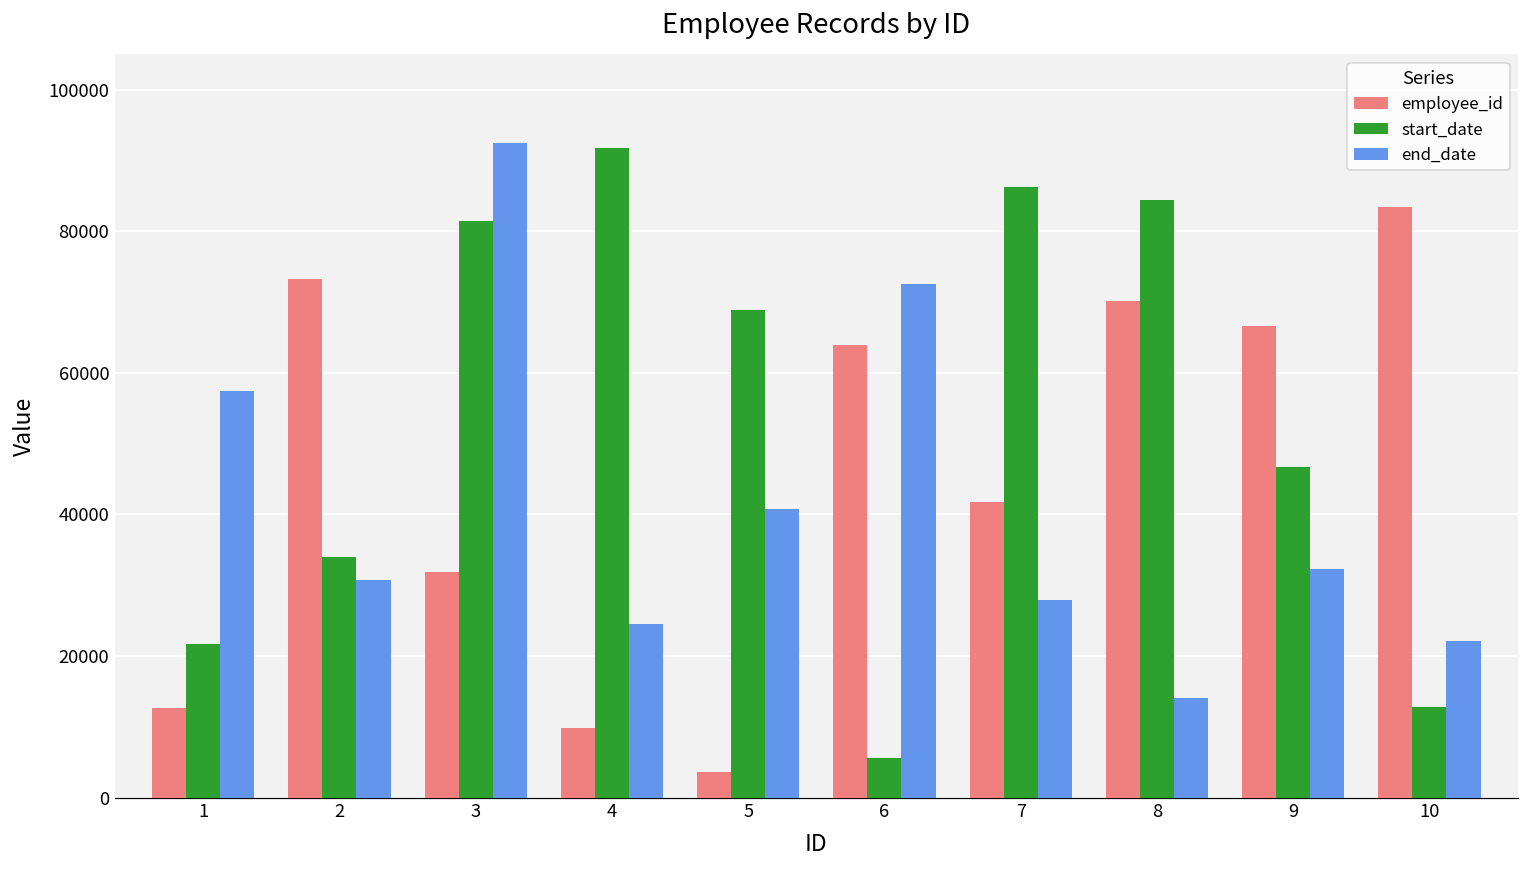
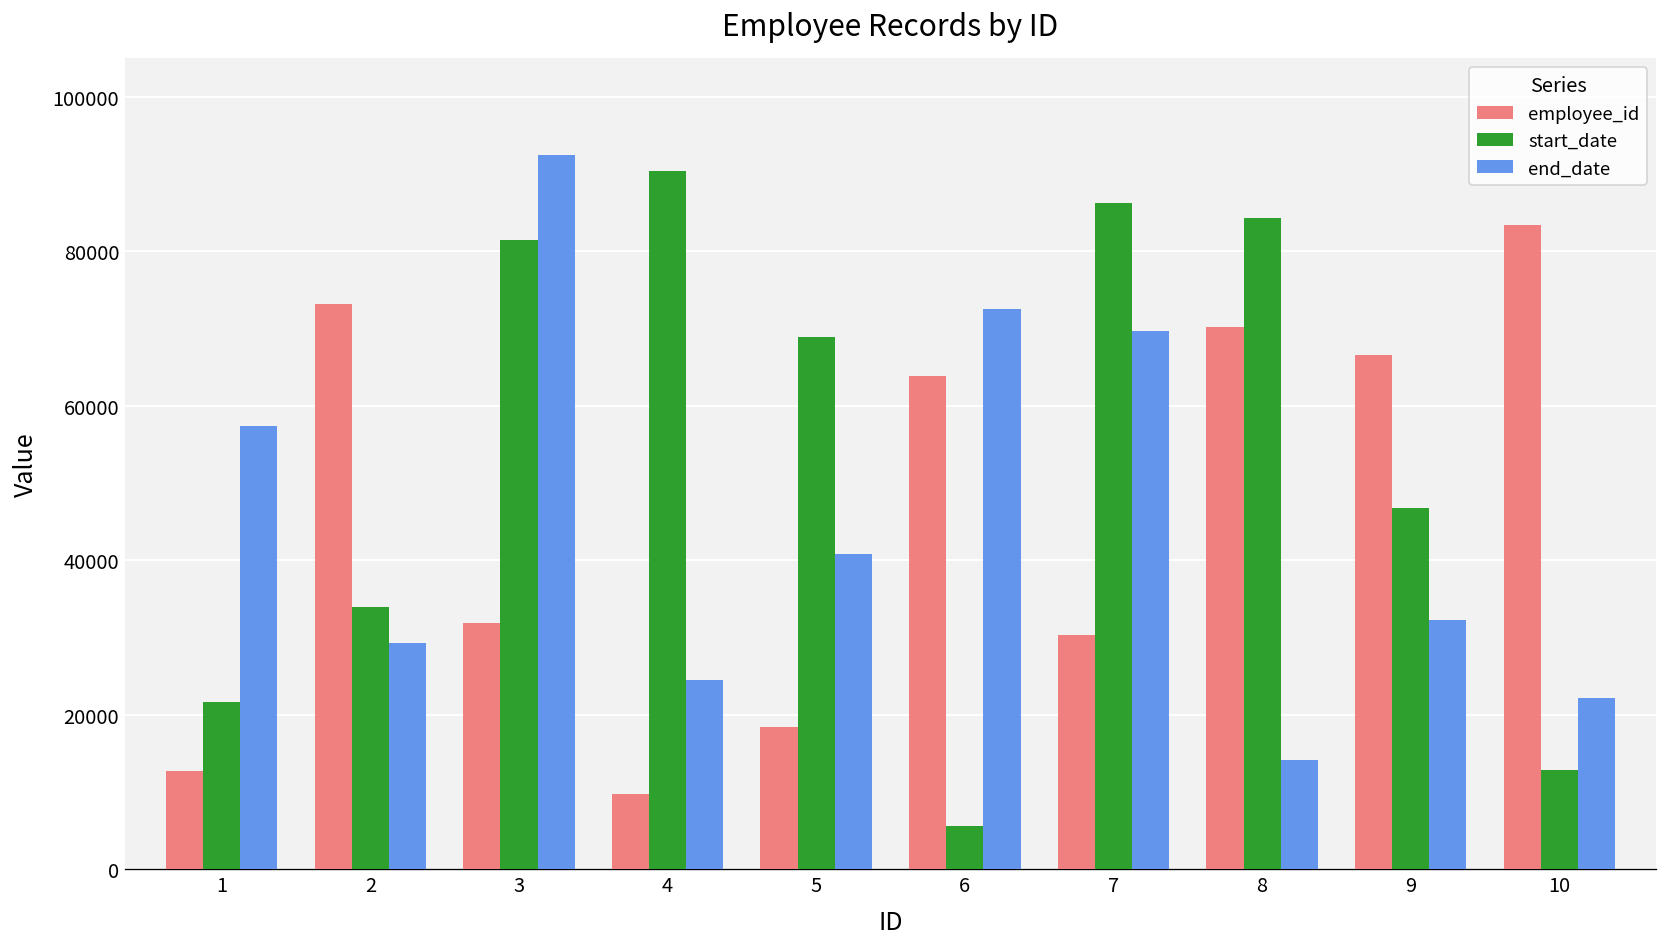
  {
    "employee_id": {
      "1": 13000,
      "2": 73000,
      "3": 32000,
      "4": 10000,
-     "5": 4000,
+     "5": 18000,
      "6": 64000,
-     "7": 42000,
+     "7": 30000,
      "8": 70000,
      "9": 67000,
      "10": 83000
    },
    "start_date": {
      "1": 22000,
      "2": 34000,
      "3": 81000,
-     "4": 92000,
+     "4": 90000,
      "5": 69000,
      "6": 6000,
      "7": 86000,
      "8": 84000,
      "9": 47000,
      "10": 13000
    },
    "end_date": {
      "1": 57000,
-     "2": 31000,
+     "2": 29000,
      "3": 92000,
      "4": 24000,
      "5": 41000,
      "6": 72000,
-     "7": 28000,
+     "7": 70000,
      "8": 14000,
      "9": 32000,
      "10": 22000
    }
  }
